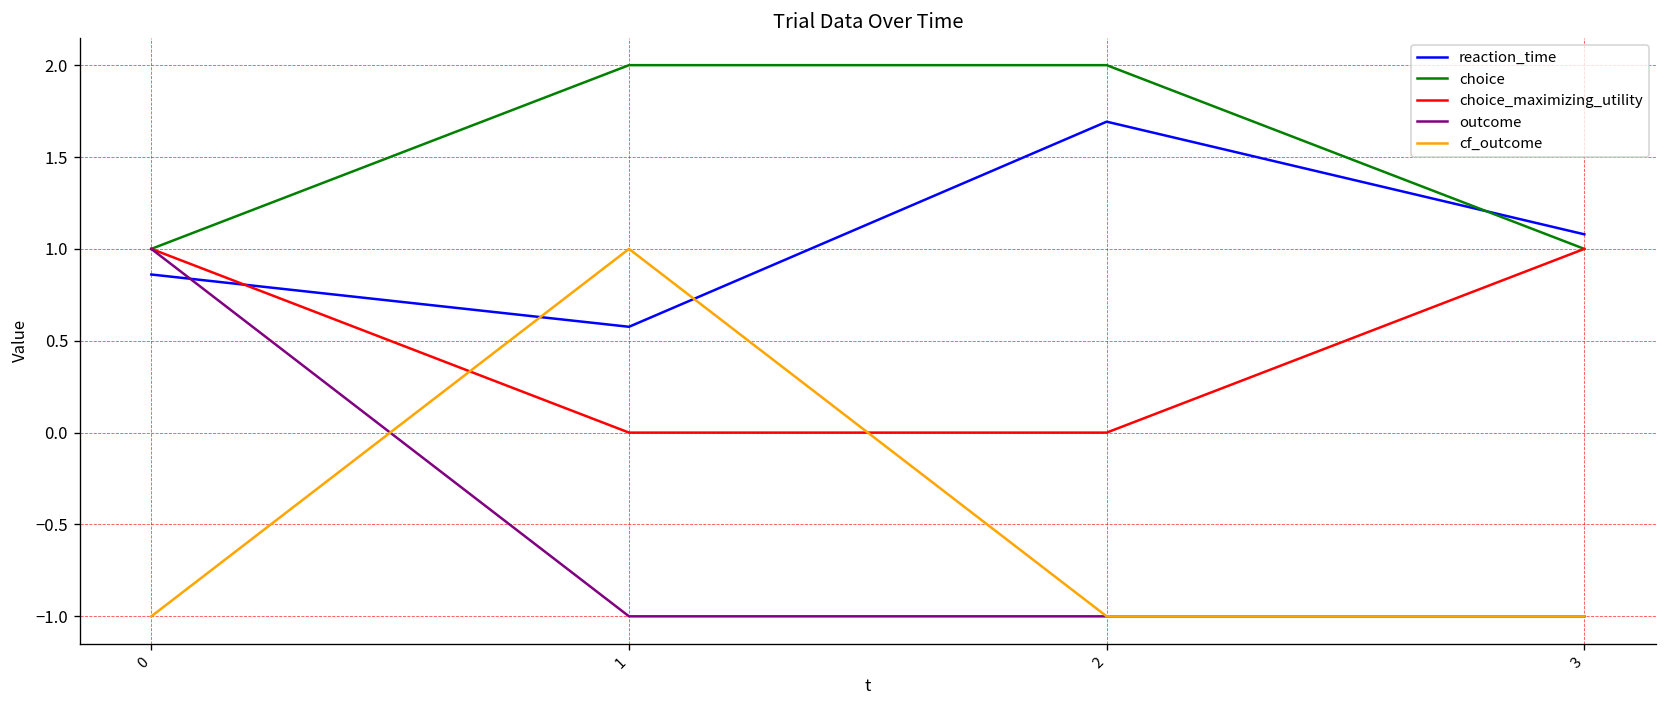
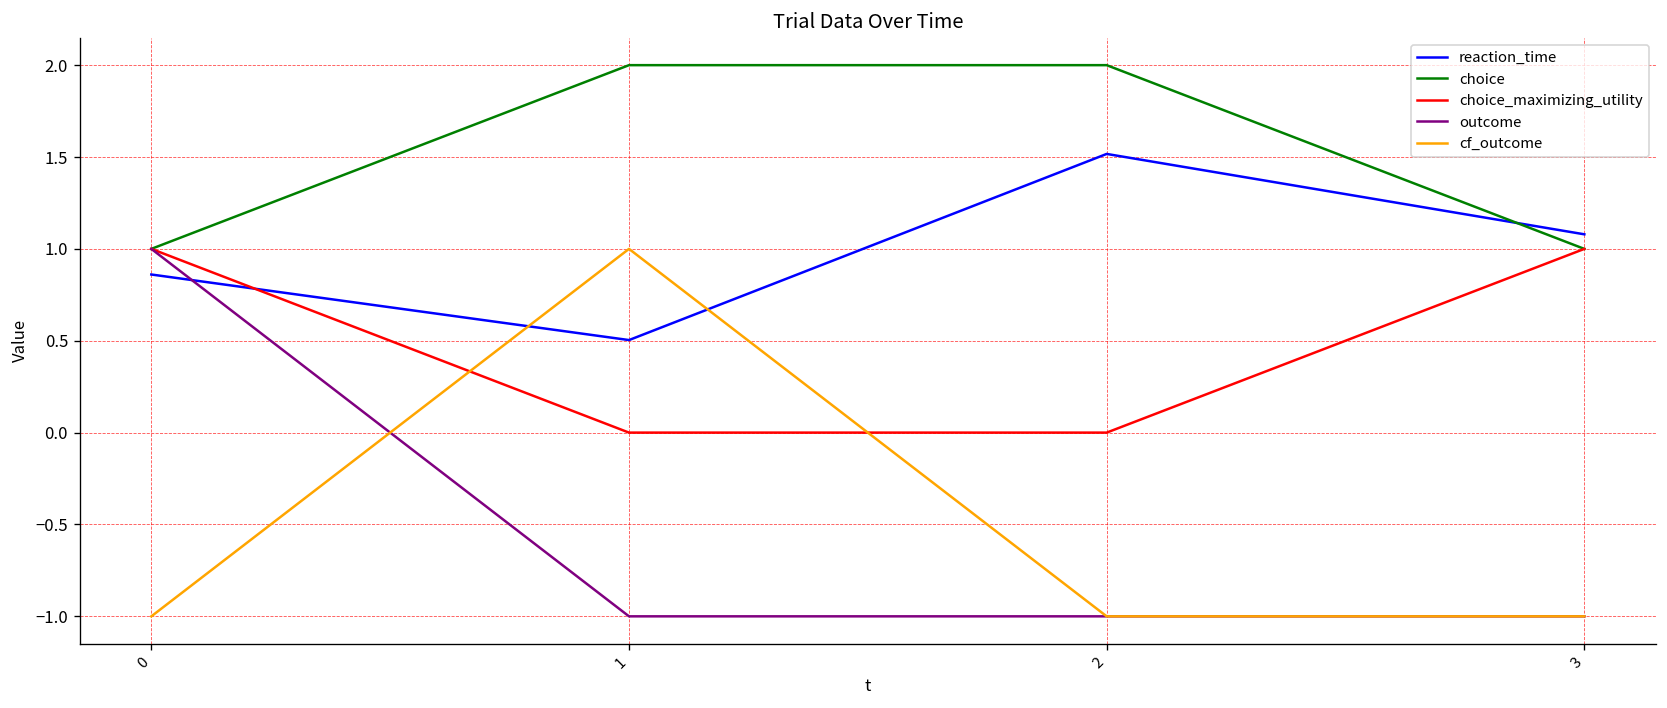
  {
    "reaction_time": {
      "0": 0.86,
-     "1": 0.58,
-     "2": 1.69,
+     "1": 0.50,
+     "2": 1.52,
      "3": 1.08
    },
    "choice": {
      "1": 2.00,
      "2": 2.00
    },
    "choice_maximizing_utility": {
      "1": 0.00,
      "2": 0.00
    },
    "outcome": {
      "1": -1.00
    },
    "cf_outcome": {
      "0": -1.00,
      "1": 1.00
    }
  }
